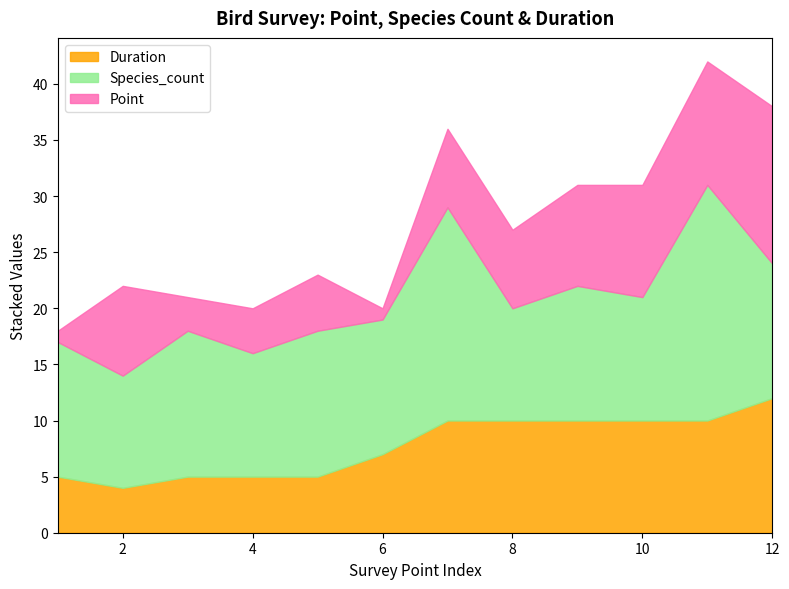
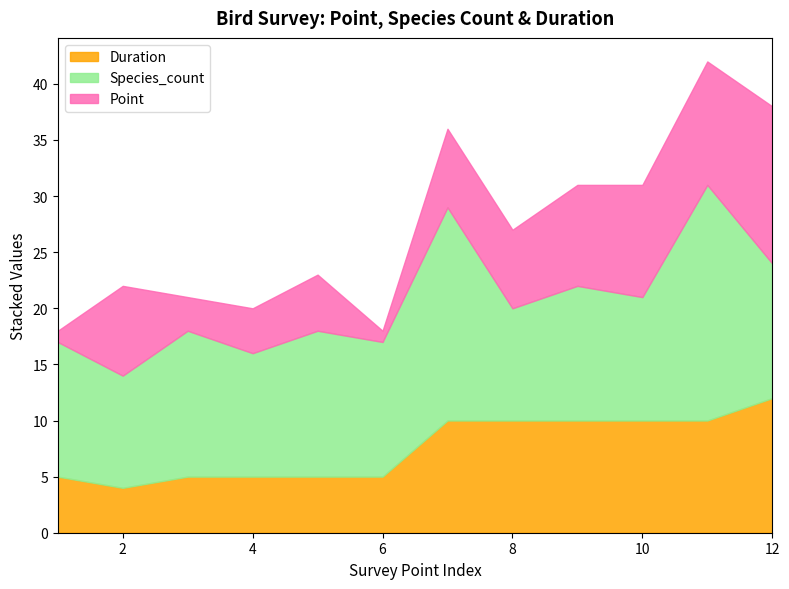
  {
    "Duration": {
      "2": 4,
      "4": 5,
-     "6": 7,
+     "6": 5,
      "8": 10,
      "10": 10,
      "12": 12
    },
    "Species_count": {
      "2": 10,
      "4": 11,
      "6": 12,
      "8": 10,
      "10": 11,
      "12": 12
    },
    "Point": {
      "2": 8,
      "4": 4,
      "6": 1,
      "8": 7,
      "10": 10,
      "12": 14
    }
  }
